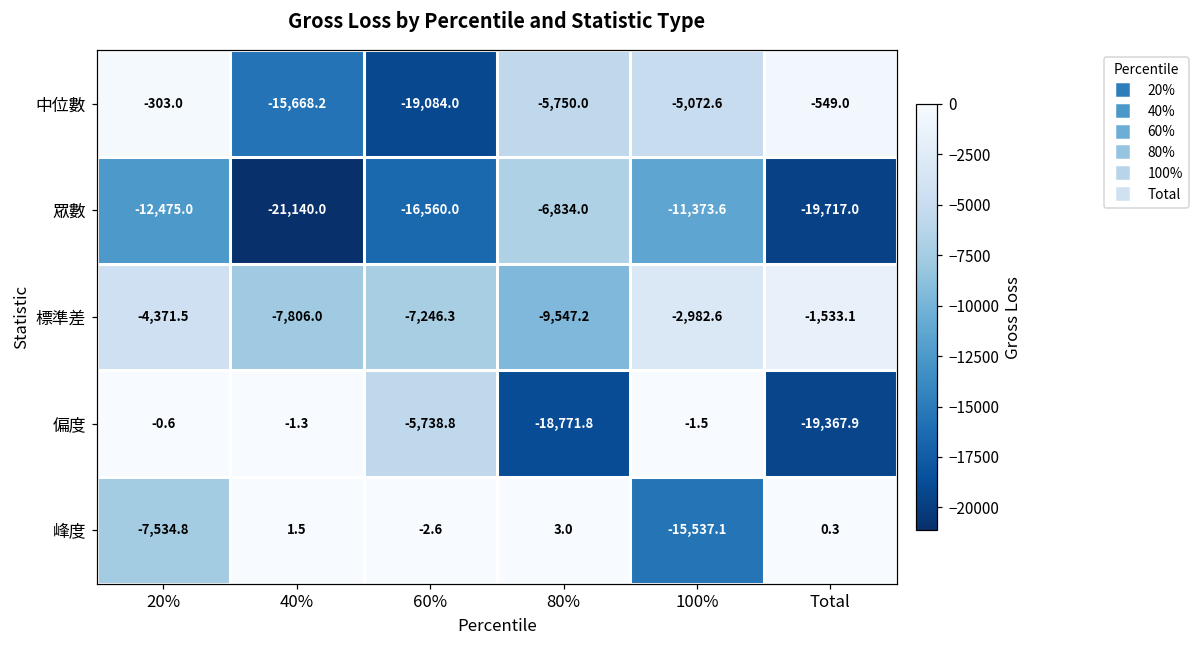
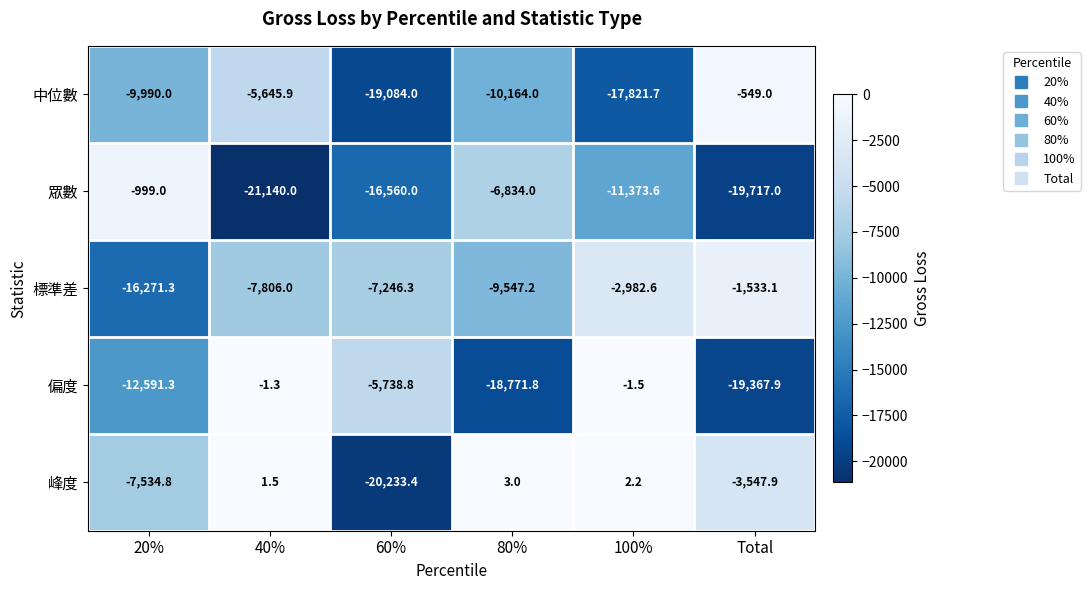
  {
    "中位數": {
-     "20%": "-303.0",
-     "40%": "-15,668.2",
+     "20%": "-9,990.0",
+     "40%": "-5,645.9",
      "60%": "-19,084.0",
-     "80%": "-5,750.0",
-     "100%": "-5,072.6",
+     "80%": "-10,164.0",
+     "100%": "-17,821.7",
      "Total": "-549.0"
    },
    "眾數": {
-     "20%": "-12,475.0",
+     "20%": "-999.0",
      "40%": "-21,140.0",
      "60%": "-16,560.0",
      "80%": "-6,834.0",
      "100%": "-11,373.6",
      "Total": "-19,717.0"
    },
    "標準差": {
-     "20%": "-4,371.5",
+     "20%": "-16,271.3",
      "40%": "-7,806.0",
      "60%": "-7,246.3",
      "80%": "-9,547.2",
      "100%": "-2,982.6",
      "Total": "-1,533.1"
    },
    "偏度": {
-     "20%": "-0.6",
+     "20%": "-12,591.3",
      "40%": "-1.3",
      "60%": "-5,738.8",
      "80%": "-18,771.8",
      "100%": "-1.5",
      "Total": "-19,367.9"
    },
    "峰度": {
      "20%": "-7,534.8",
      "40%": "1.5",
-     "60%": "-2.6",
+     "60%": "-20,233.4",
      "80%": "3.0",
-     "100%": "-15,537.1",
-     "Total": "0.3"
+     "100%": "2.2",
+     "Total": "-3,547.9"
    }
  }
